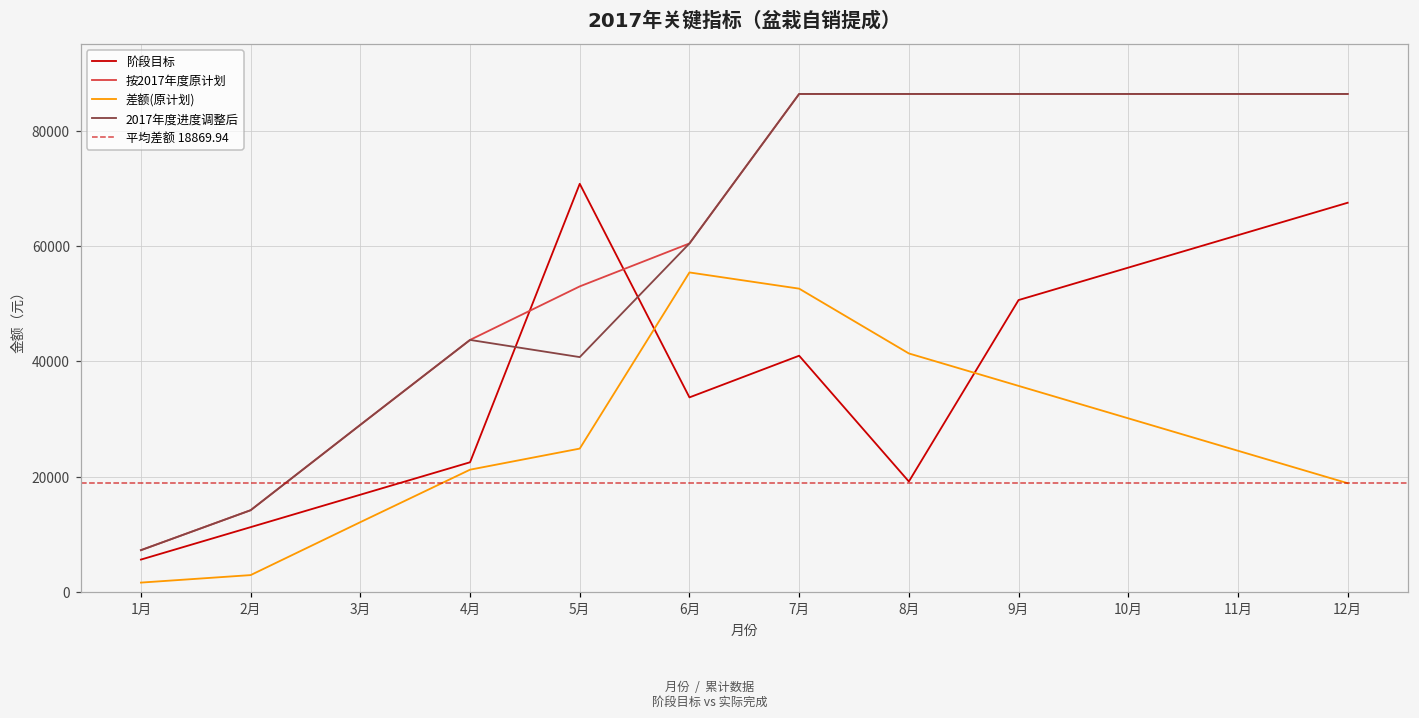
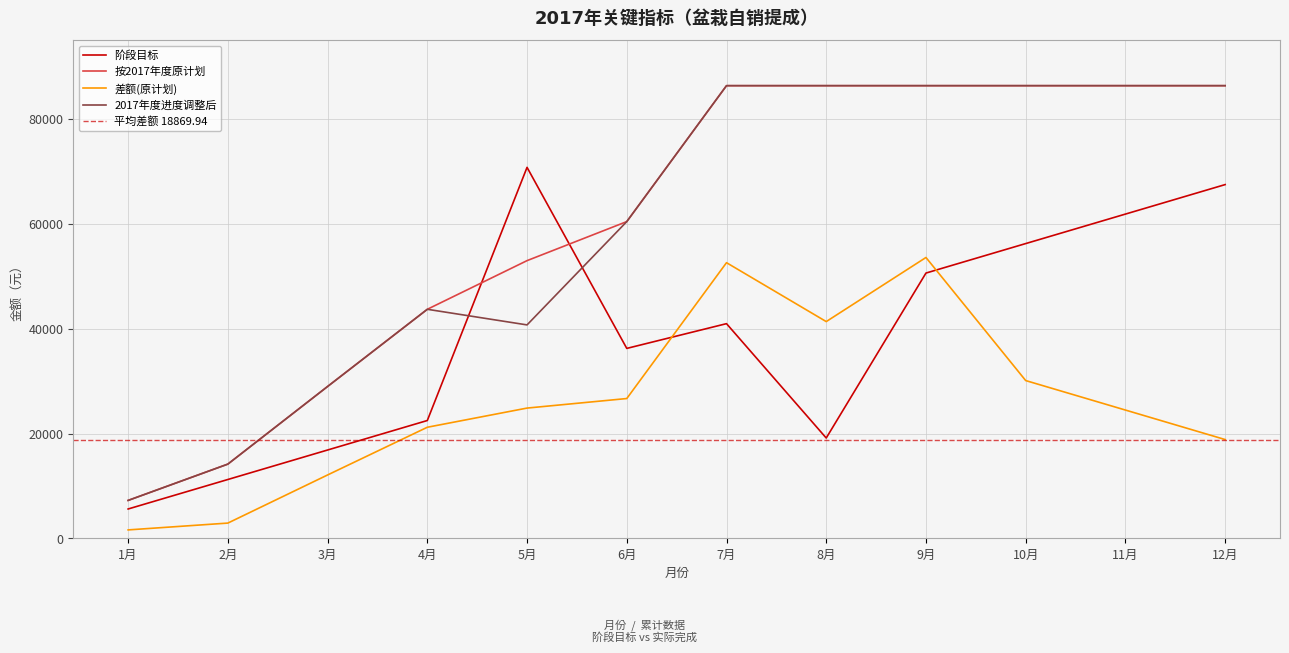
  {
    "阶段目标": {
      "1月": 6000,
      "2月": 11000,
      "3月": 17000,
      "4月": 23000,
      "5月": 71000,
-     "6月": 34000,
+     "6月": 36000,
      "7月": 41000,
      "8月": 19000,
      "9月": 51000,
      "10月": 56000,
      "11月": 62000,
      "12月": 68000
    },
    "按2017年度原计划": {
      "5月": 53000
    },
    "差额(原计划)": {
      "1月": 2000,
      "2月": 3000,
      "3月": 12000,
      "4月": 21000,
      "5月": 25000,
-     "6月": 55000,
+     "6月": 27000,
      "7月": 53000,
      "8月": 41000,
-     "9月": 36000,
+     "9月": 54000,
      "10月": 30000,
      "11月": 24000,
      "12月": 19000
    },
    "2017年度进度调整后": {
      "5月": 41000
    }
  }
